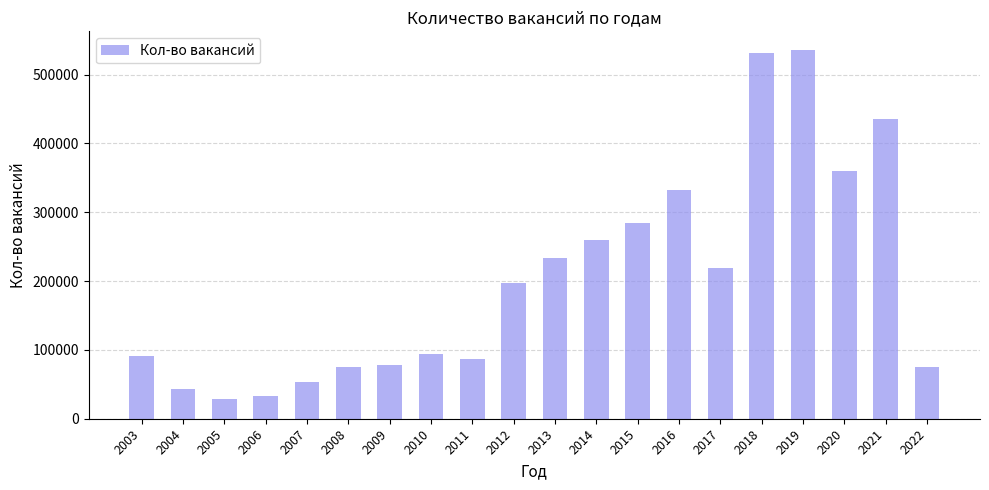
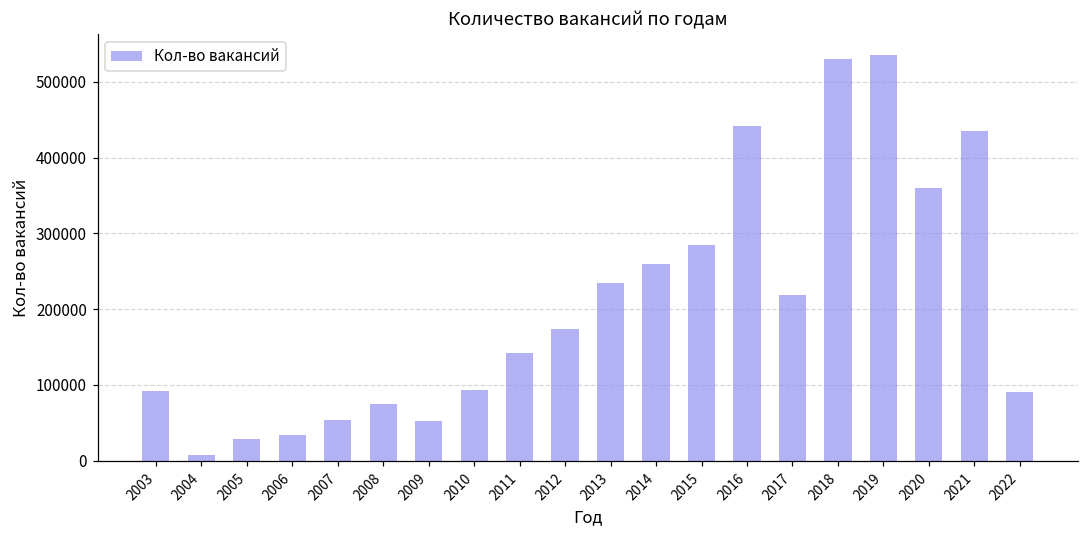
  {
    "2003": 90000,
-   "2004": 40000,
+   "2004": 10000,
    "2005": 30000,
    "2006": 30000,
    "2007": 50000,
    "2008": 80000,
-   "2009": 80000,
+   "2009": 50000,
    "2010": 90000,
-   "2011": 90000,
-   "2012": 200000,
+   "2011": 140000,
+   "2012": 170000,
    "2013": 230000,
    "2014": 260000,
    "2015": 280000,
-   "2016": 330000,
+   "2016": 440000,
    "2017": 220000,
    "2018": 530000,
    "2019": 540000,
    "2020": 360000,
    "2021": 440000,
-   "2022": 70000
+   "2022": 90000
  }
